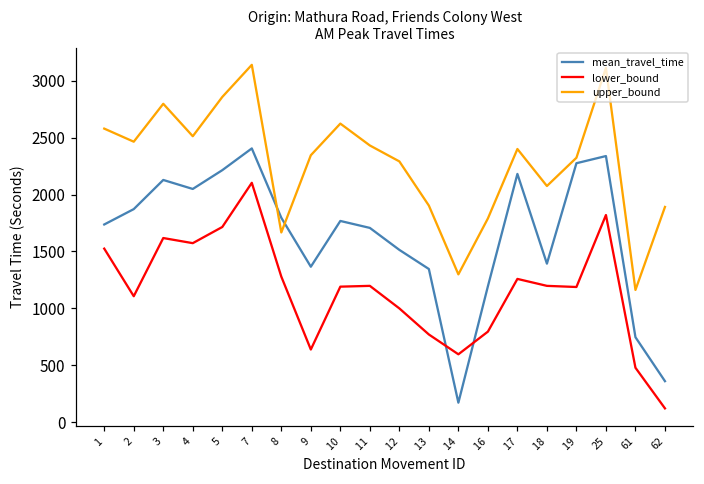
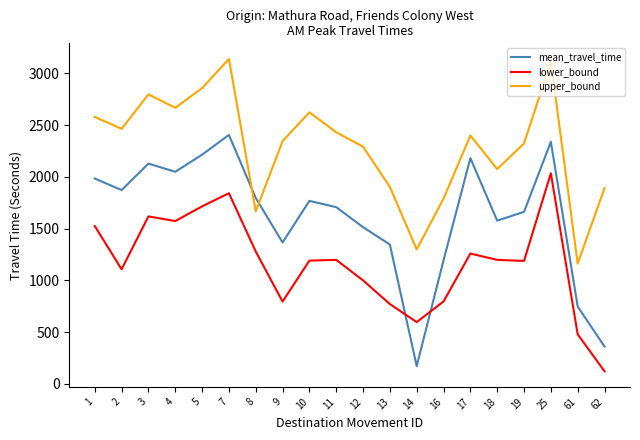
  {
    "mean_travel_time": {
-     "1": 1740,
+     "1": 1980,
      "2": 1870,
      "3": 2130,
      "4": 2050,
      "5": 2210,
      "7": 2410,
      "8": 1800,
      "9": 1370,
      "10": 1770,
      "11": 1710,
      "12": 1510,
      "13": 1350,
      "14": 170,
      "16": 1190,
      "17": 2180,
-     "18": 1390,
-     "19": 2280,
+     "18": 1580,
+     "19": 1660,
      "25": 2340,
      "61": 750,
      "62": 360
    },
    "lower_bound": {
      "1": 1530,
      "2": 1110,
      "3": 1620,
      "4": 1570,
      "5": 1720,
-     "7": 2100,
+     "7": 1840,
      "8": 1280,
-     "9": 640,
+     "9": 800,
      "10": 1190,
      "11": 1200,
      "12": 1000,
      "13": 770,
      "14": 600,
      "16": 800,
      "17": 1260,
      "18": 1200,
      "19": 1190,
-     "25": 1820,
+     "25": 2040,
      "61": 480,
      "62": 120
    },
    "upper_bound": {
      "1": 2580,
      "2": 2460,
      "3": 2800,
-     "4": 2510,
+     "4": 2670,
      "5": 2860,
      "7": 3140,
      "8": 1670,
      "9": 2350,
      "10": 2620,
      "11": 2430,
      "12": 2290,
      "13": 1900,
      "14": 1300,
      "16": 1790,
      "17": 2400,
      "18": 2080,
      "19": 2320,
      "61": 1160,
      "62": 1890
    }
  }
